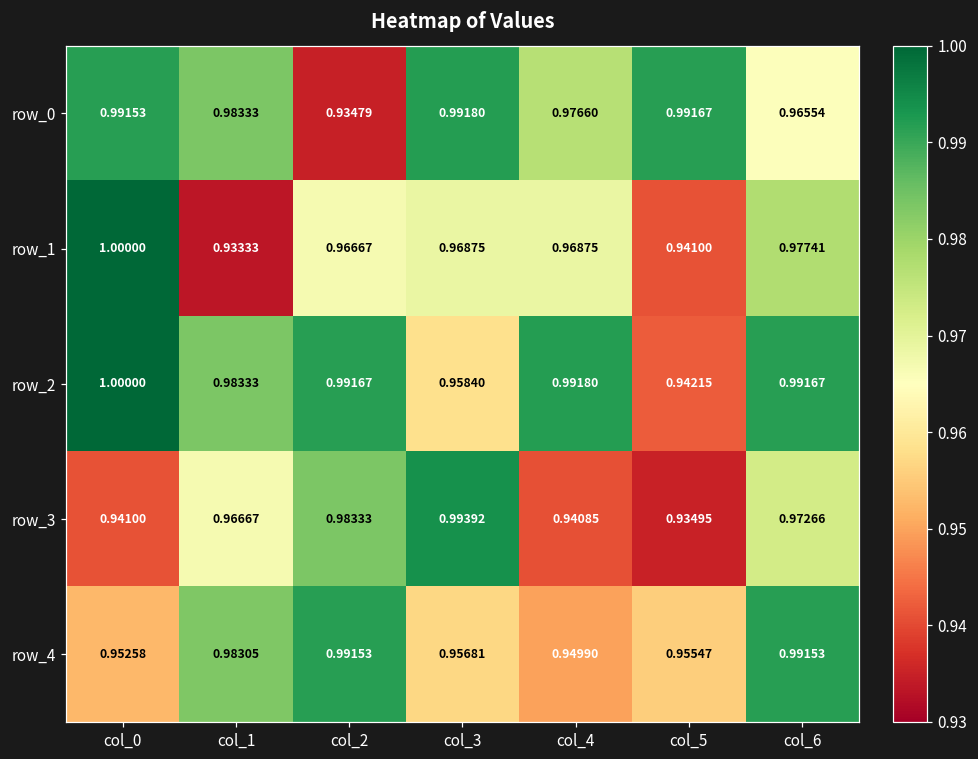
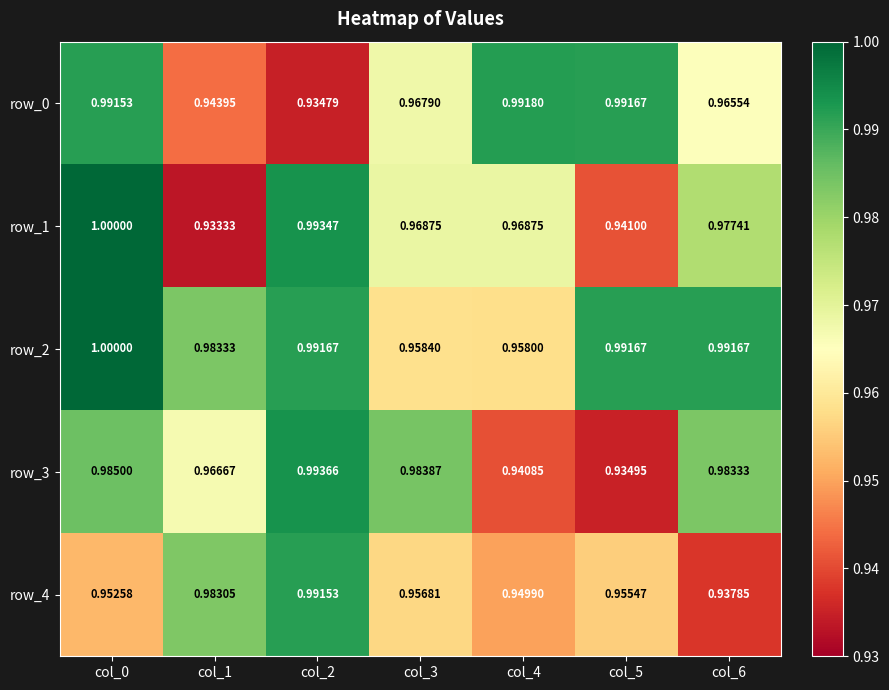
  {
    "row_0": {
      "col_0": 0.99153,
-     "col_1": 0.98333,
+     "col_1": 0.94395,
      "col_2": 0.93479,
-     "col_3": 0.99180,
-     "col_4": 0.97660,
+     "col_3": 0.96790,
+     "col_4": 0.99180,
      "col_5": 0.99167,
      "col_6": 0.96554
    },
    "row_1": {
      "col_0": 1.00000,
      "col_1": 0.93333,
-     "col_2": 0.96667,
+     "col_2": 0.99347,
      "col_3": 0.96875,
      "col_4": 0.96875,
      "col_5": 0.94100,
      "col_6": 0.97741
    },
    "row_2": {
      "col_0": 1.00000,
      "col_1": 0.98333,
      "col_2": 0.99167,
      "col_3": 0.95840,
-     "col_4": 0.99180,
-     "col_5": 0.94215,
+     "col_4": 0.95800,
+     "col_5": 0.99167,
      "col_6": 0.99167
    },
    "row_3": {
-     "col_0": 0.94100,
+     "col_0": 0.98500,
      "col_1": 0.96667,
-     "col_2": 0.98333,
-     "col_3": 0.99392,
+     "col_2": 0.99366,
+     "col_3": 0.98387,
      "col_4": 0.94085,
      "col_5": 0.93495,
-     "col_6": 0.97266
+     "col_6": 0.98333
    },
    "row_4": {
      "col_0": 0.95258,
      "col_1": 0.98305,
      "col_2": 0.99153,
      "col_3": 0.95681,
      "col_4": 0.94990,
      "col_5": 0.95547,
-     "col_6": 0.99153
+     "col_6": 0.93785
    }
  }
